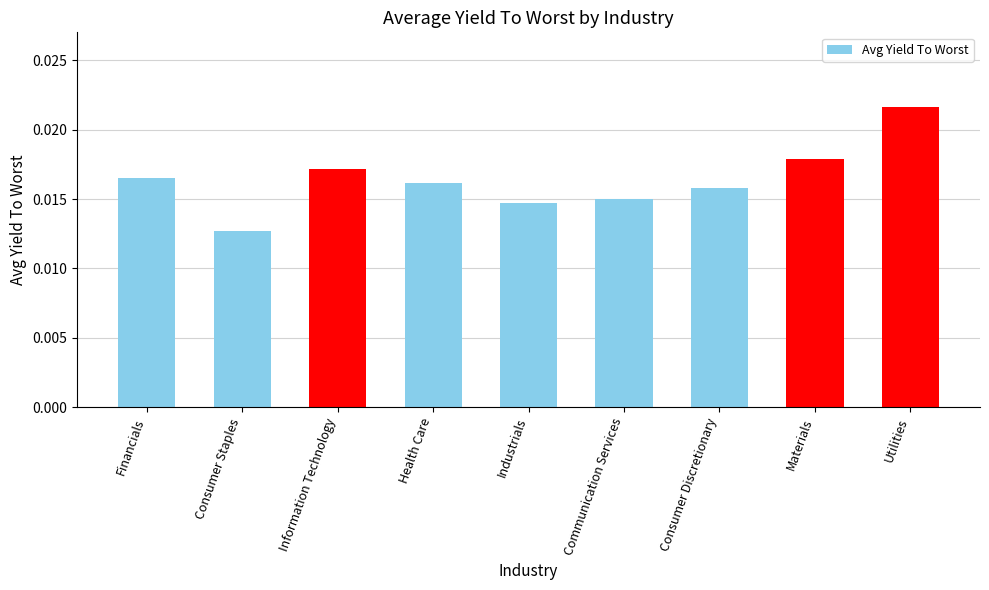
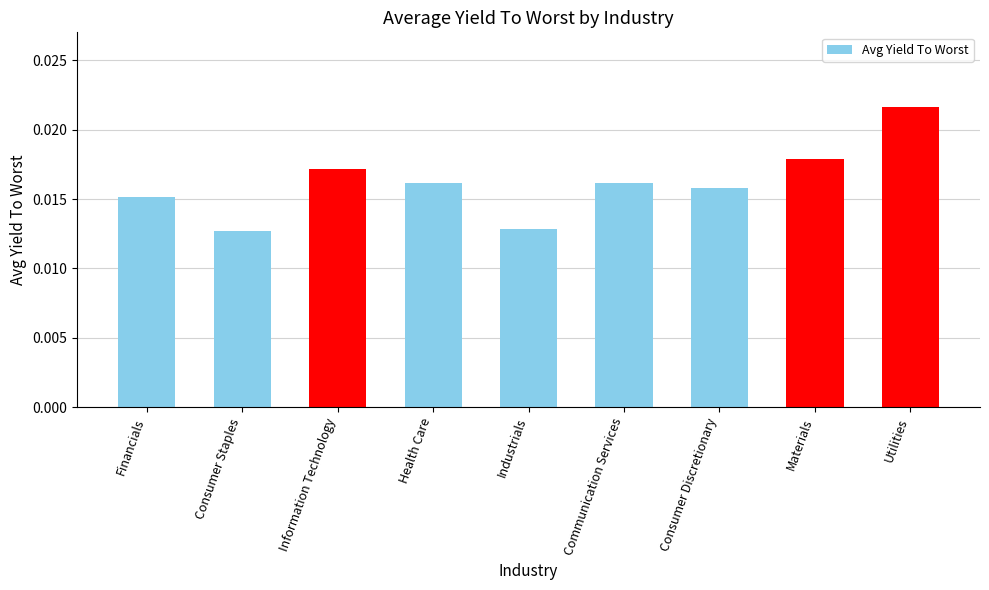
  {
-   "Financials": 0.0165,
+   "Financials": 0.0152,
    "Consumer Staples": 0.0127,
    "Information Technology": 0.0172,
    "Health Care": 0.0162,
-   "Industrials": 0.0147,
-   "Communication Services": 0.0150,
+   "Industrials": 0.0129,
+   "Communication Services": 0.0162,
    "Consumer Discretionary": 0.0158,
    "Materials": 0.0179,
    "Utilities": 0.0216
  }
